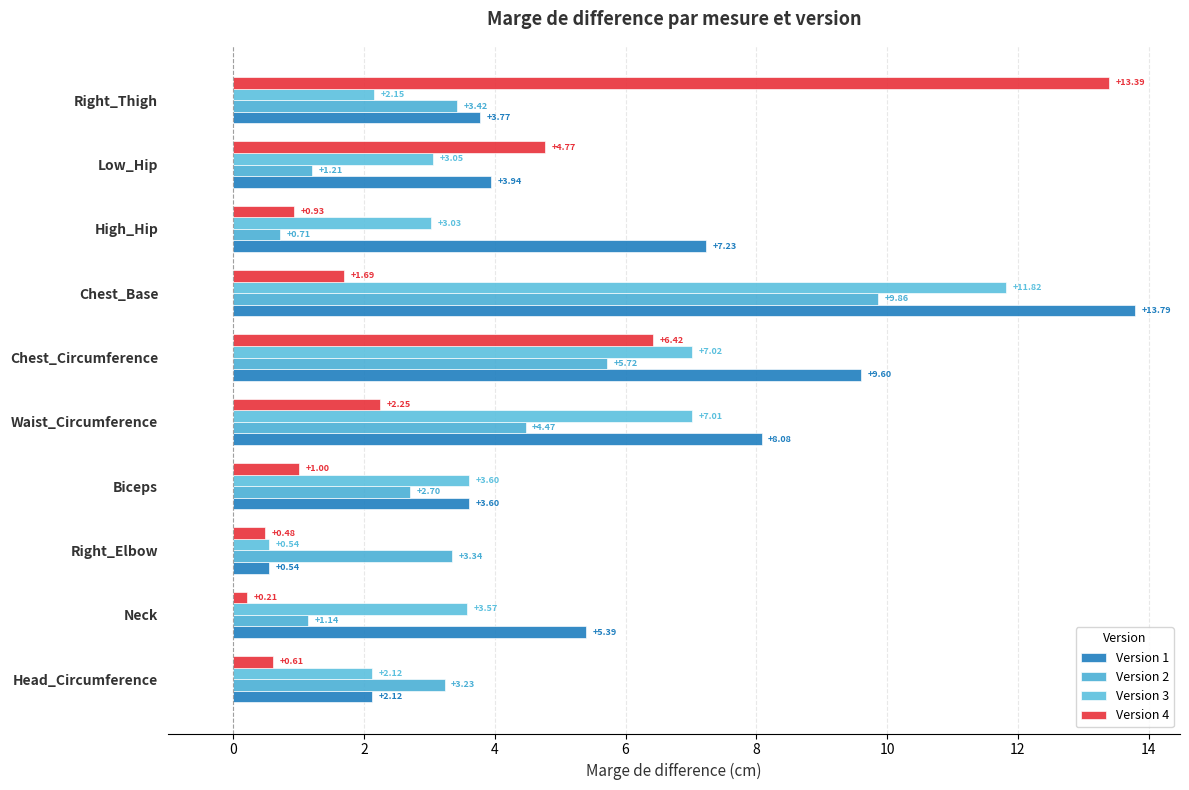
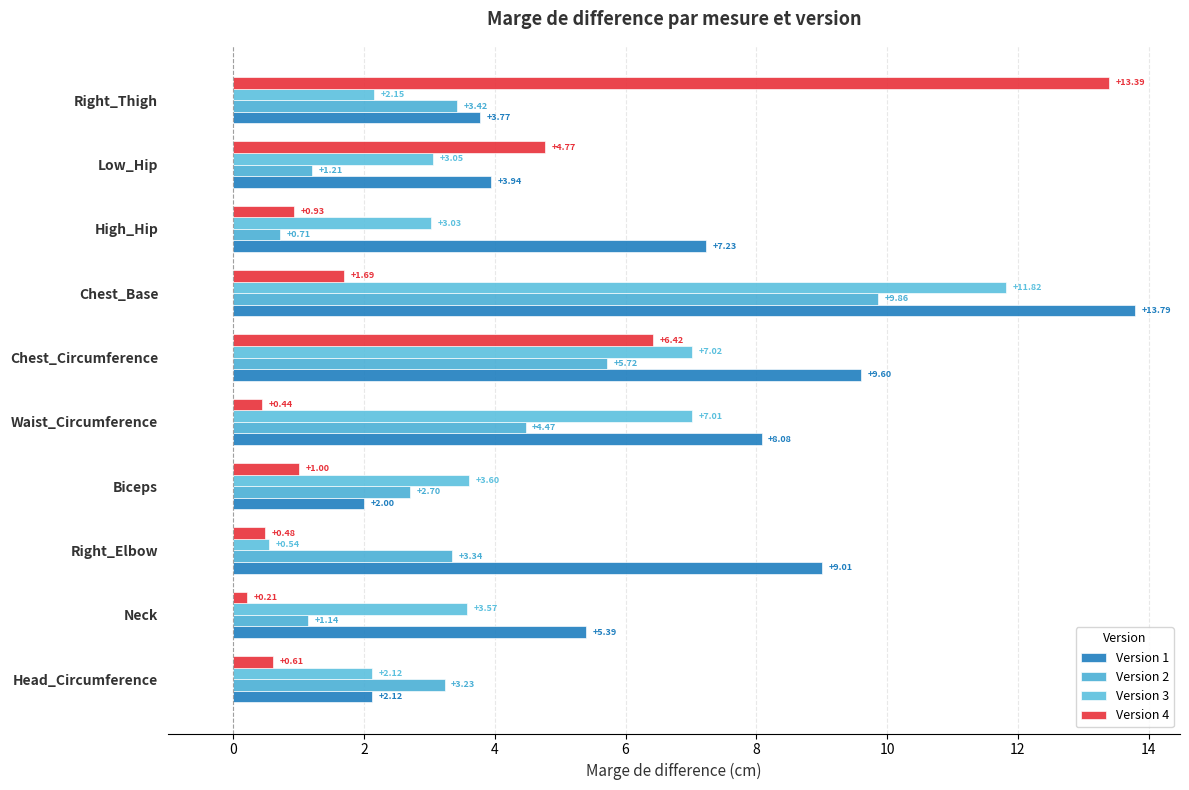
  {
    "Version 1": {
      "Right_Thigh": "+3.77",
      "Low_Hip": "+3.94",
      "High_Hip": "+7.23",
      "Chest_Base": "+13.79",
      "Chest_Circumference": "+9.60",
      "Waist_Circumference": "+8.08",
-     "Biceps": "+3.60",
-     "Right_Elbow": "+0.54",
+     "Biceps": "+2.00",
+     "Right_Elbow": "+9.01",
      "Neck": "+5.39",
      "Head_Circumference": "+2.12"
    },
    "Version 4": {
      "Right_Thigh": "+13.39",
      "Low_Hip": "+4.77",
      "High_Hip": "+0.93",
      "Chest_Base": "+1.69",
      "Chest_Circumference": "+6.42",
-     "Waist_Circumference": "+2.25",
+     "Waist_Circumference": "+0.44",
      "Biceps": "+1.00",
      "Right_Elbow": "+0.48",
      "Neck": "+0.21",
      "Head_Circumference": "+0.61"
    }
  }
